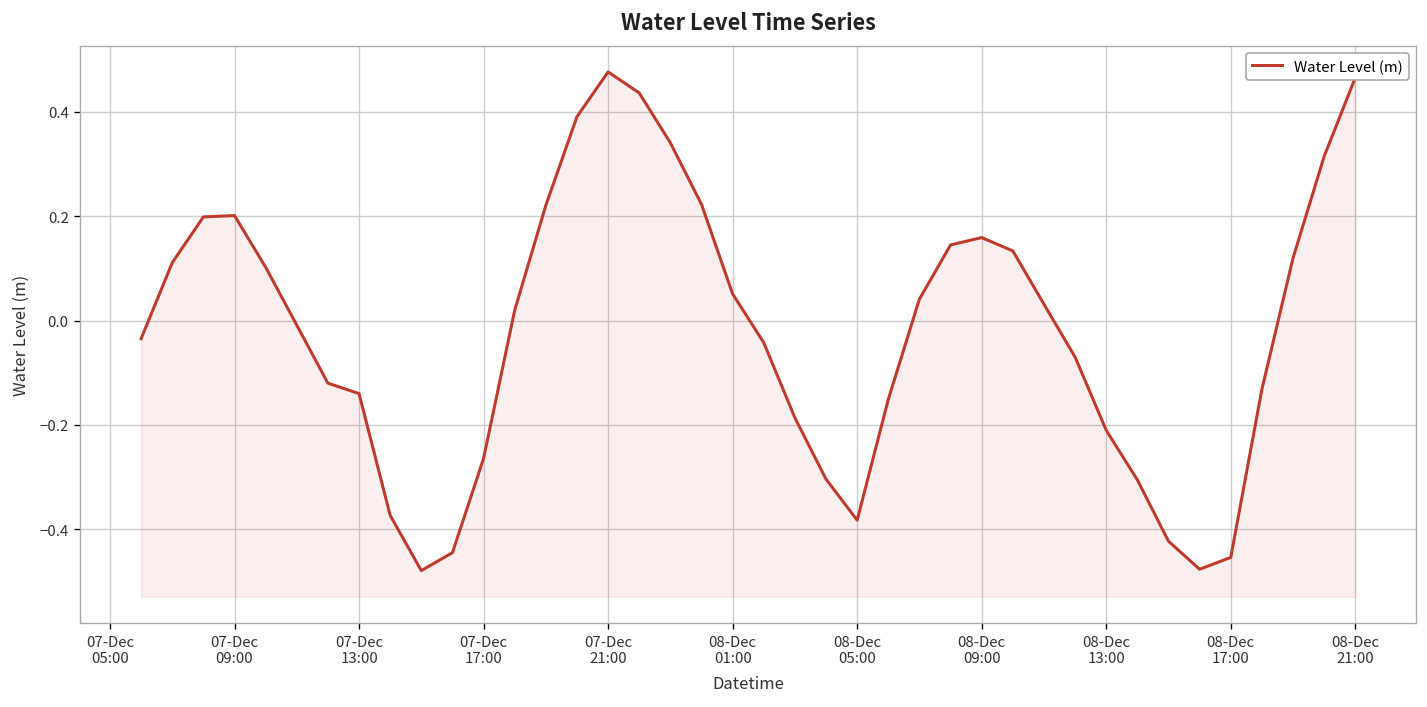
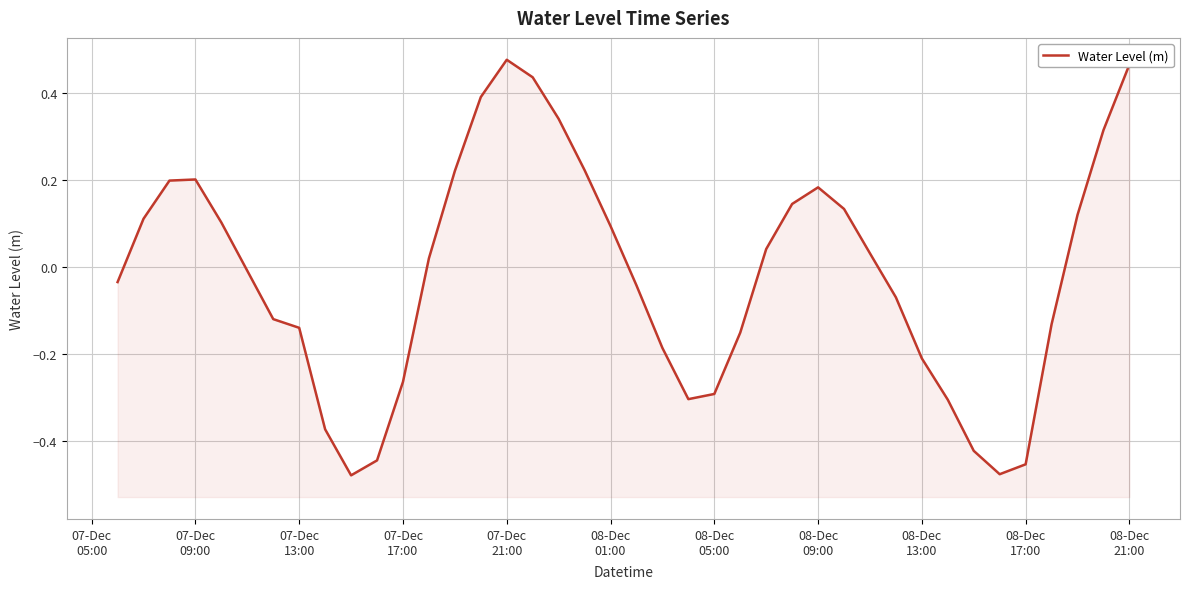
  {
    "07-Dec 09:00": 0.20,
    "07-Dec 13:00": -0.14,
    "07-Dec 17:00": -0.26,
    "07-Dec 21:00": 0.48,
-   "08-Dec 01:00": 0.05,
-   "08-Dec 05:00": -0.38,
-   "08-Dec 09:00": 0.16,
+   "08-Dec 01:00": 0.09,
+   "08-Dec 05:00": -0.29,
+   "08-Dec 09:00": 0.18,
    "08-Dec 13:00": -0.21,
    "08-Dec 17:00": -0.45
  }
